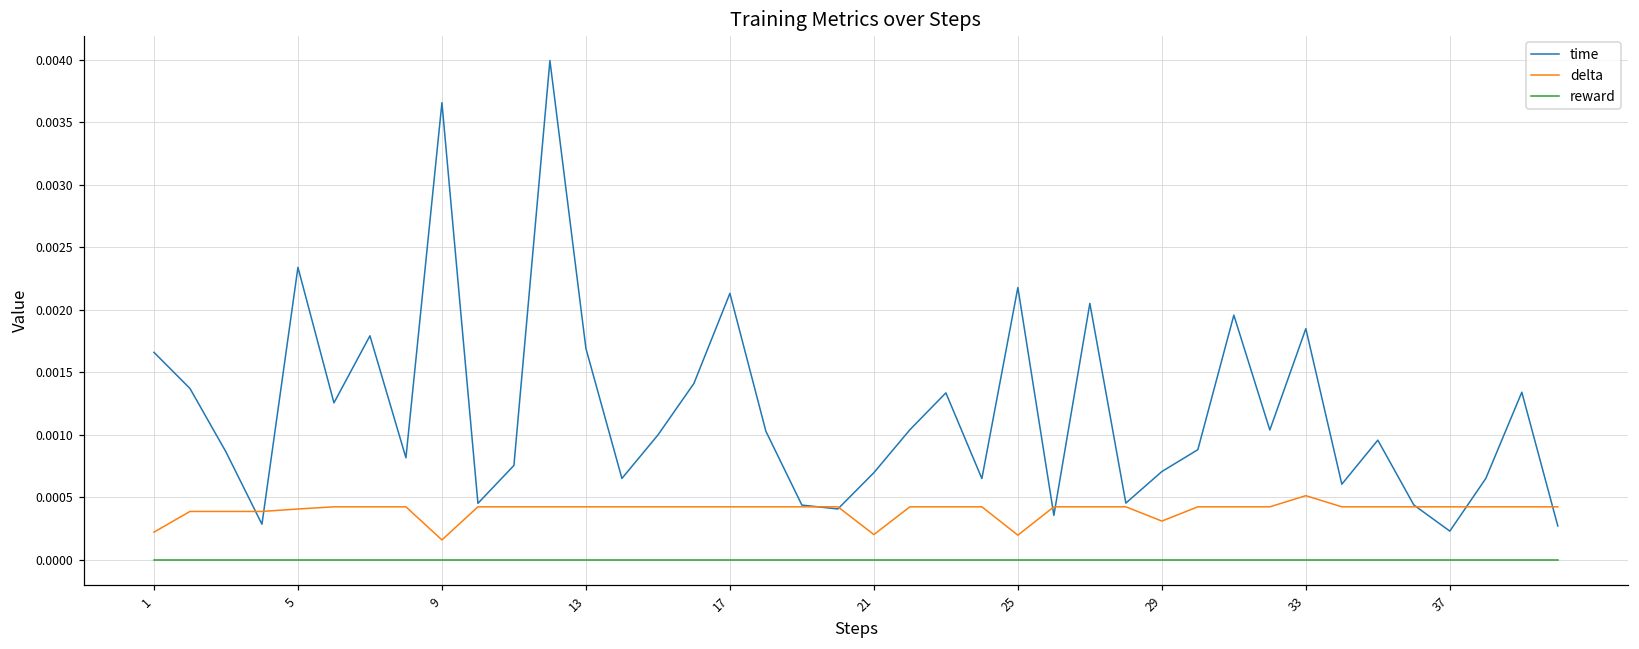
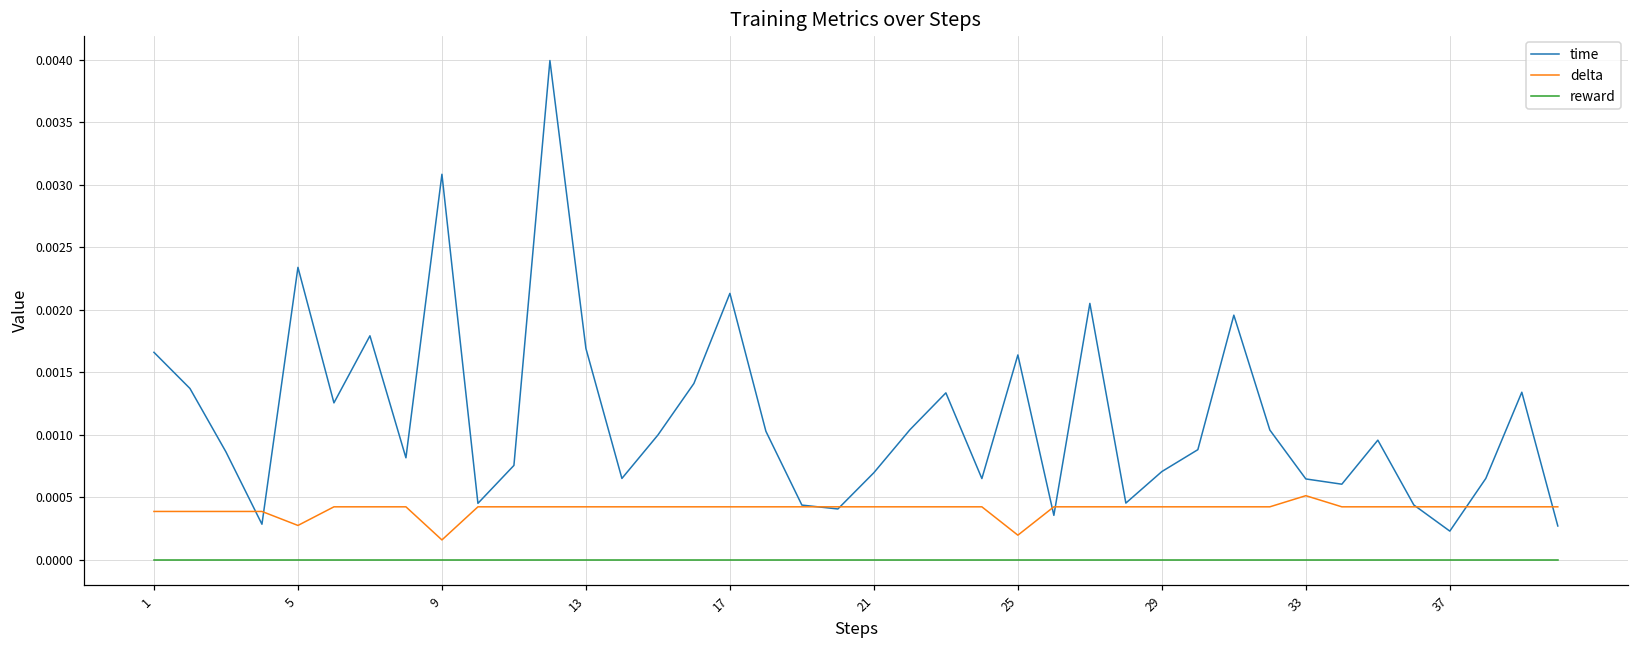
  {
    "time": {
      "1": 0.00166,
      "5": 0.00234,
-     "9": 0.00366,
+     "9": 0.00308,
      "13": 0.00169,
      "17": 0.00213,
      "21": 0.00070,
-     "25": 0.00218,
+     "25": 0.00164,
      "29": 0.00071,
-     "33": 0.00185,
+     "33": 0.00065,
      "37": 0.00023
    },
    "delta": {
-     "1": 0.00022,
-     "5": 0.00041,
+     "1": 0.00039,
+     "5": 0.00028,
      "9": 0.00016,
      "13": 0.00043,
      "17": 0.00043,
-     "21": 0.00020,
+     "21": 0.00043,
      "25": 0.00020,
-     "29": 0.00031,
+     "29": 0.00043,
      "33": 0.00051,
      "37": 0.00043
    },
    "reward": {
      "1": 0.00000,
      "5": 0.00000,
      "9": 0.00000,
      "13": 0.00000,
      "17": 0.00000,
      "21": 0.00000,
      "25": 0.00000,
      "29": 0.00000,
      "33": 0.00000,
      "37": 0.00000
    }
  }
